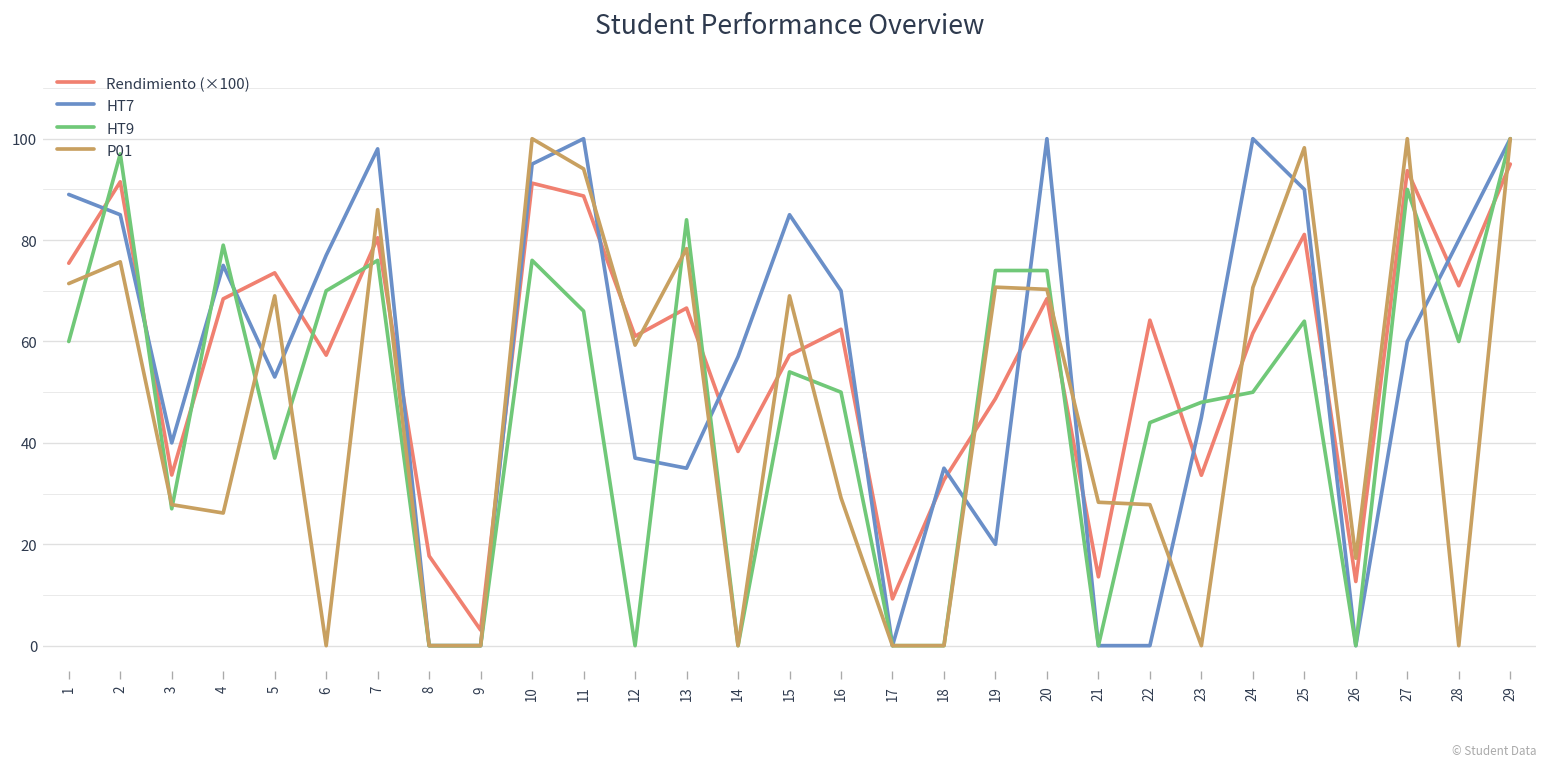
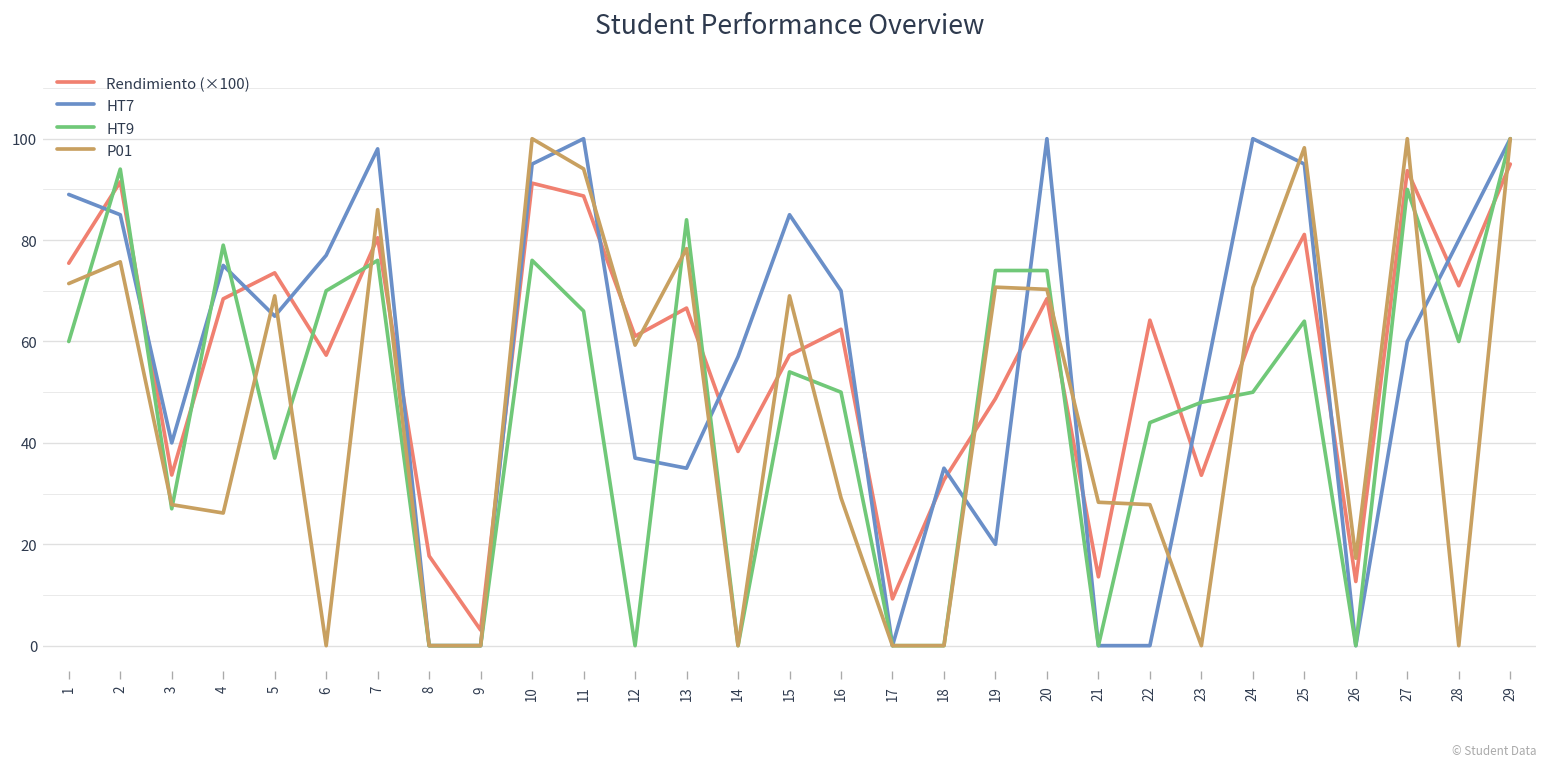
  {
    "HT7": {
      "1": 89,
      "2": 85,
      "3": 40,
      "4": 75,
-     "5": 53,
+     "5": 65,
      "6": 77,
      "7": 98,
      "10": 95,
      "11": 100,
      "12": 37,
      "13": 35,
      "14": 57,
      "15": 85,
      "16": 70,
      "18": 35,
      "19": 20,
      "20": 100,
      "22": 0,
-     "23": 45,
+     "23": 49,
      "24": 100,
-     "25": 90,
+     "25": 95,
      "27": 60,
      "28": 80
    },
    "HT9": {
      "1": 60,
-     "2": 97,
+     "2": 94,
      "3": 27,
      "4": 79,
      "5": 37,
      "6": 70,
      "7": 76,
      "10": 76,
      "11": 66,
      "12": 0,
      "13": 84,
      "15": 54,
      "16": 50,
      "19": 74,
      "20": 74,
      "22": 44,
      "23": 48,
      "24": 50,
      "25": 64,
      "27": 90,
      "28": 60
    }
  }
